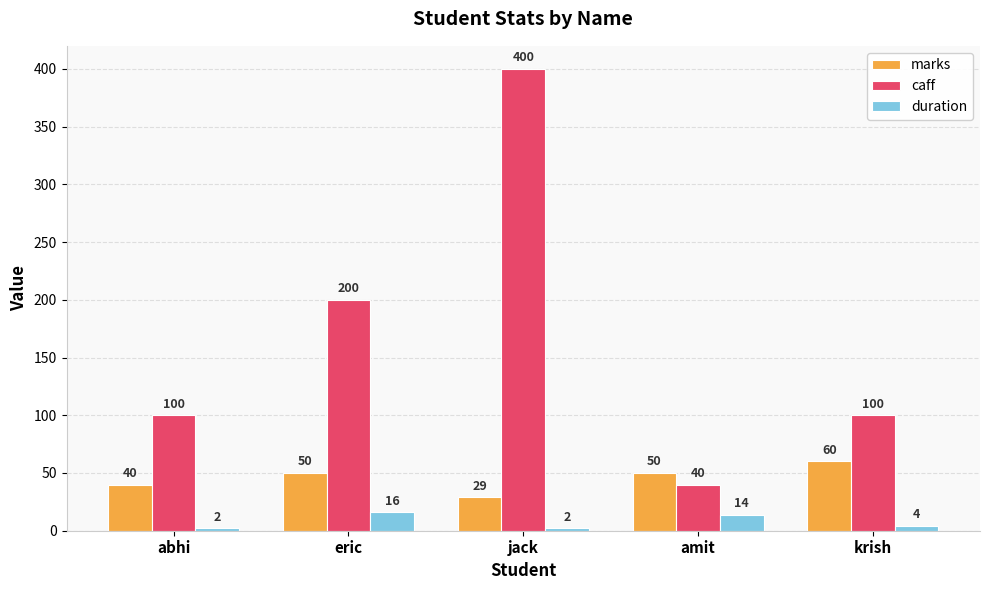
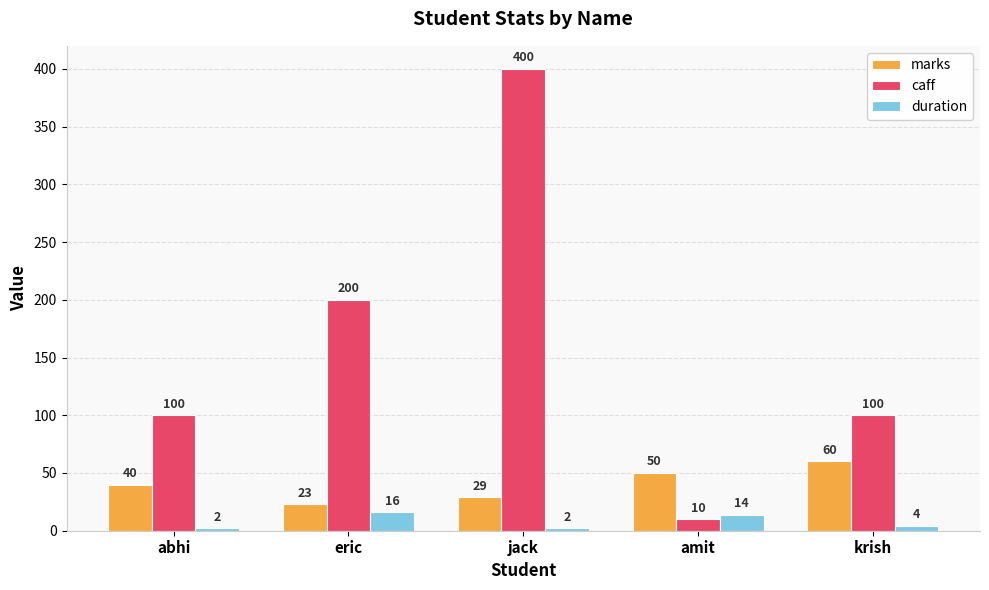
  {
    "marks": {
      "abhi": 40,
-     "eric": 50,
+     "eric": 23,
      "jack": 29,
      "amit": 50,
      "krish": 60
    },
    "caff": {
      "abhi": 100,
      "eric": 200,
      "jack": 400,
-     "amit": 40,
+     "amit": 10,
      "krish": 100
    },
    "duration": {
      "abhi": 2,
      "eric": 16,
      "jack": 2,
      "amit": 14,
      "krish": 4
    }
  }
